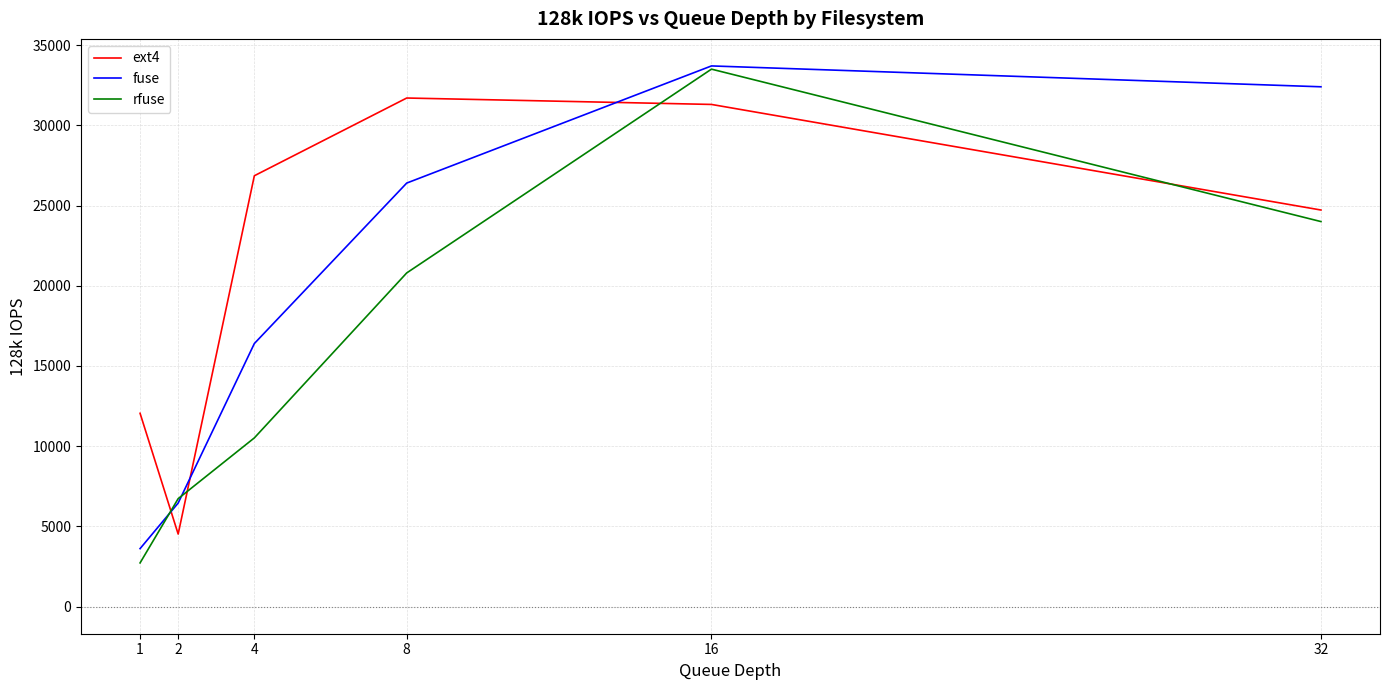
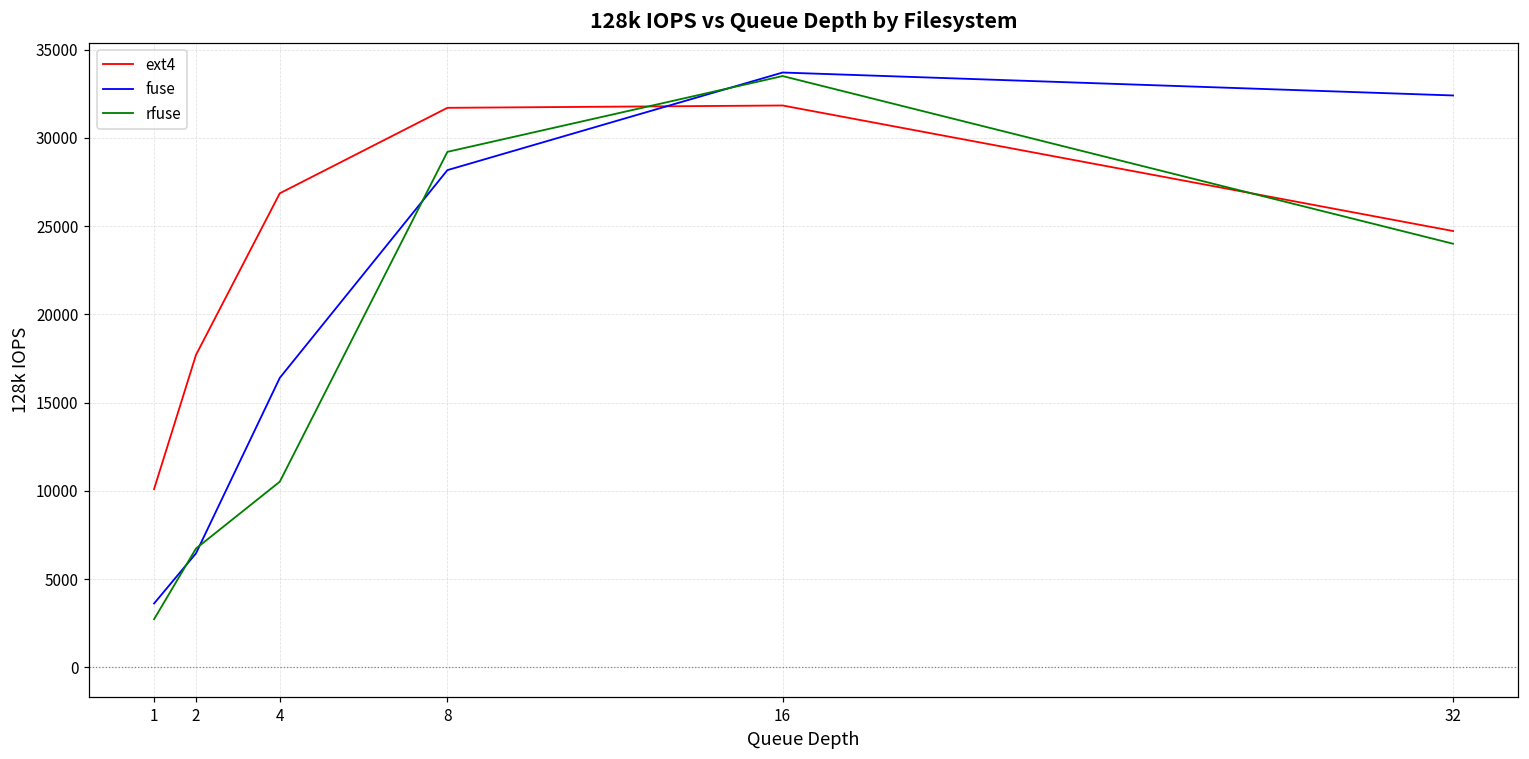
  {
    "ext4": {
-     "1": 12100,
-     "2": 4500,
+     "1": 10100,
+     "2": 17700,
      "4": 26900,
      "8": 31700,
-     "16": 31300,
+     "16": 31800,
      "32": 24700
    },
    "fuse": {
      "1": 3600,
      "2": 6500,
      "4": 16400,
-     "8": 26400,
+     "8": 28200,
      "16": 33700,
      "32": 32400
    },
    "rfuse": {
      "1": 2700,
      "2": 6700,
      "4": 10500,
-     "8": 20800,
+     "8": 29200,
      "16": 33500,
      "32": 24000
    }
  }
